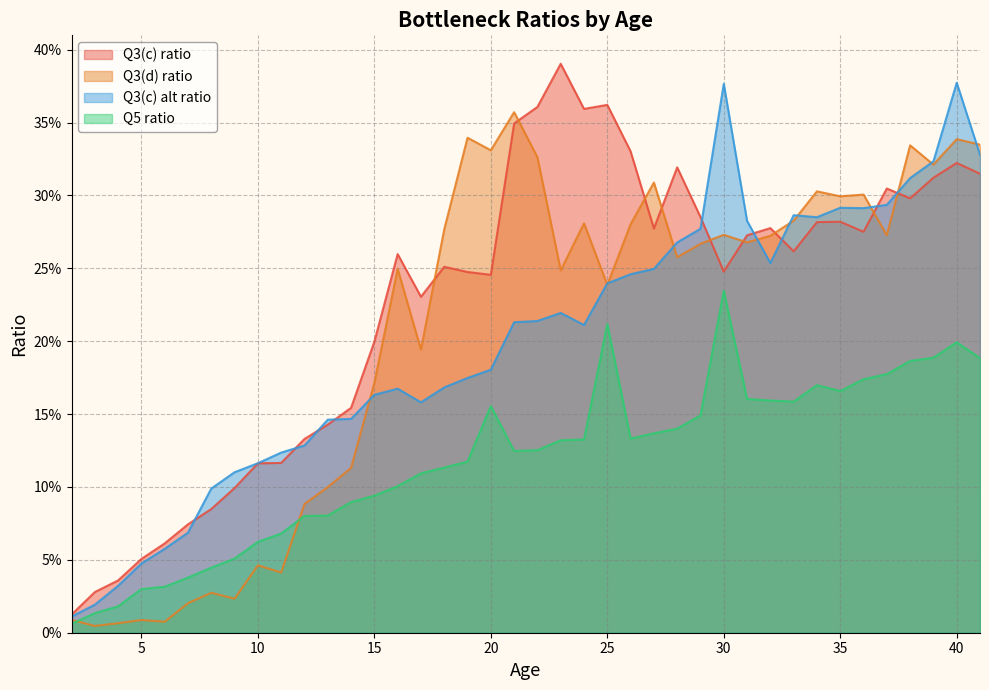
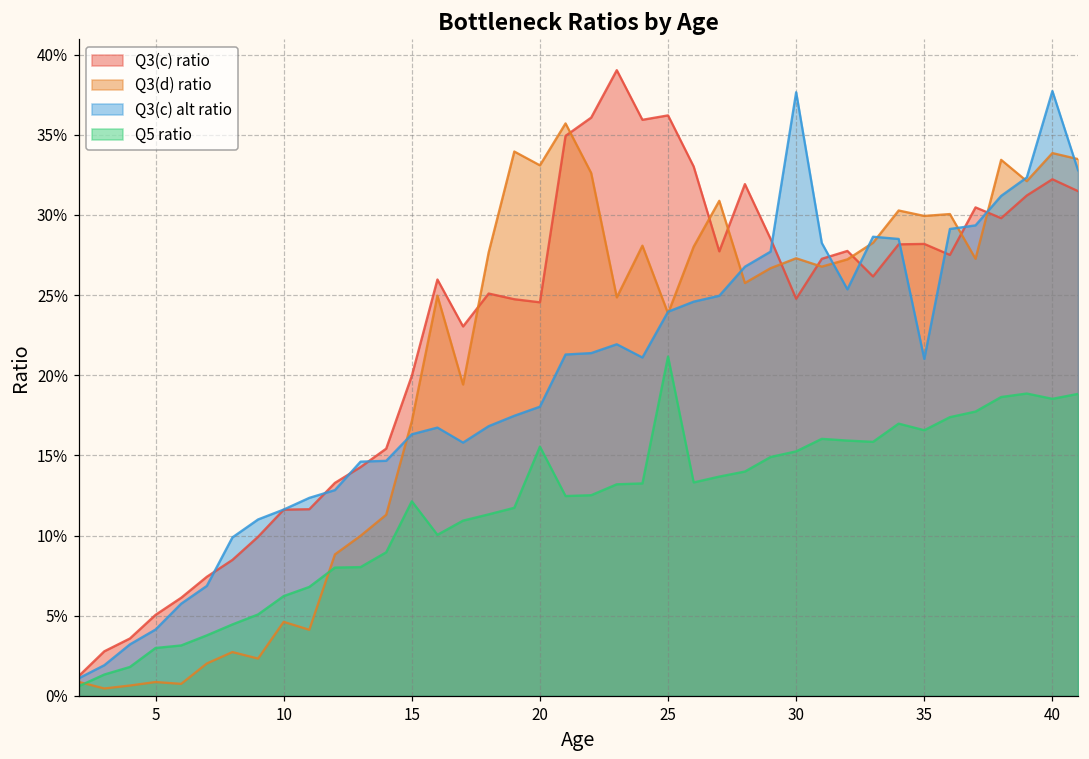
  {
    "Q3(c) alt ratio": {
-     "5": "4.7%",
+     "5": "4.1%",
      "15": "16.3%",
      "20": "18.0%",
      "30": "37.7%",
-     "35": "29.2%",
+     "35": "21.0%",
      "40": "37.7%"
    },
    "Q5 ratio": {
      "5": "3.0%",
      "10": "6.2%",
-     "15": "9.4%",
+     "15": "12.1%",
      "20": "15.6%",
      "25": "21.2%",
-     "30": "23.5%",
+     "30": "15.3%",
      "35": "16.6%",
-     "40": "19.9%"
+     "40": "18.5%"
    }
  }
